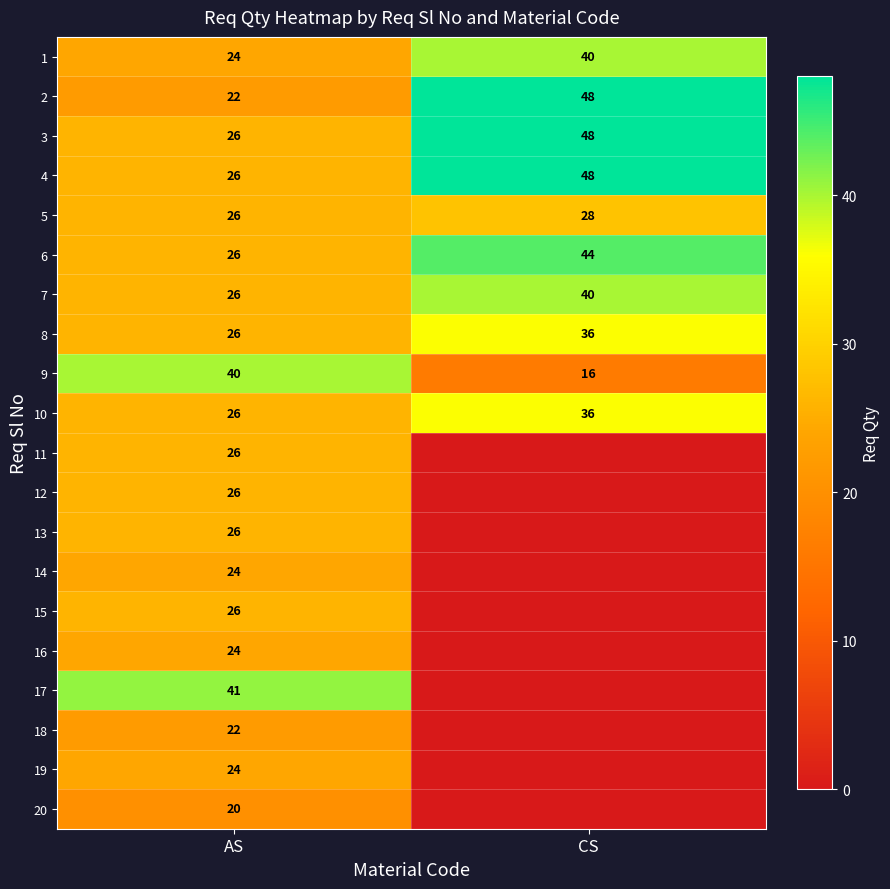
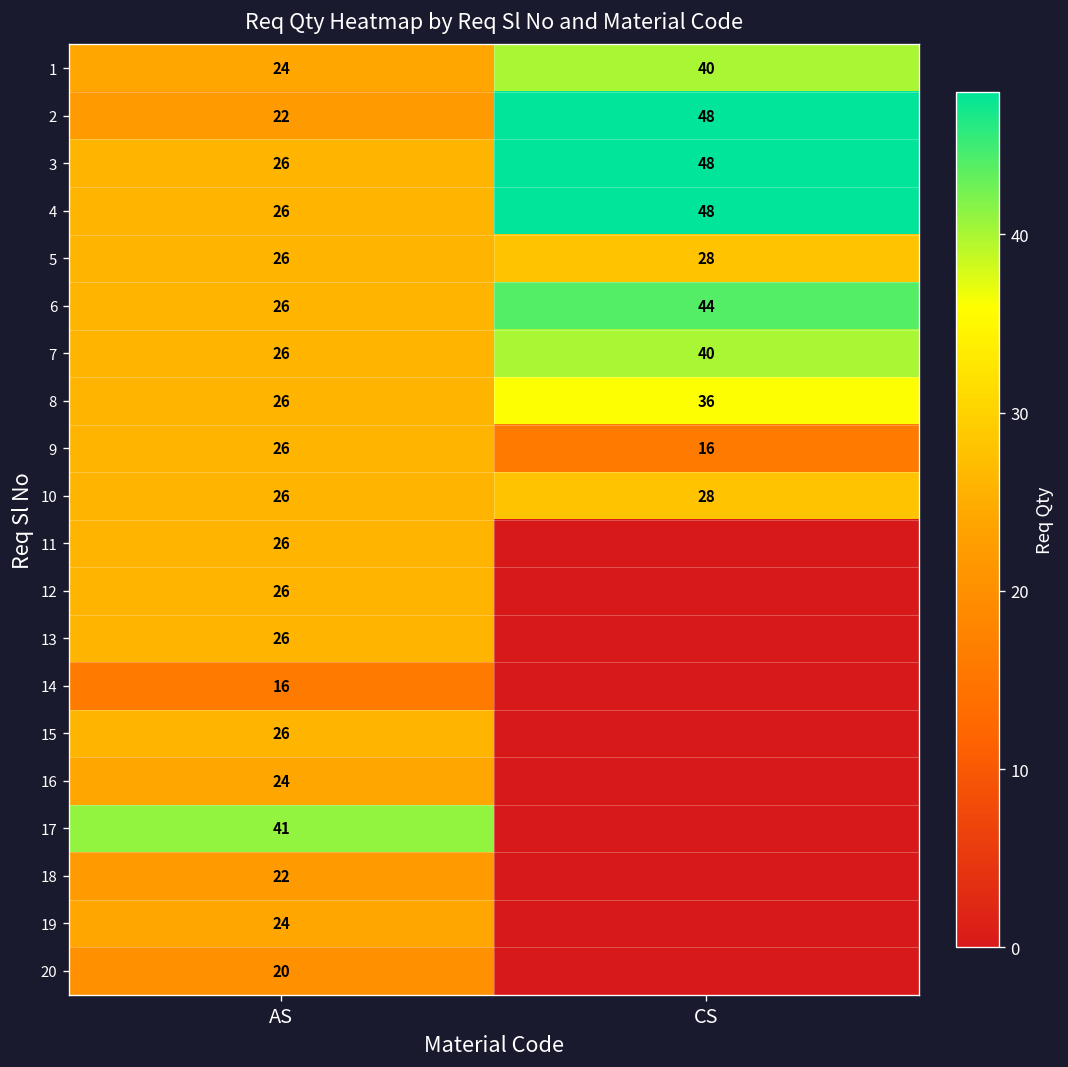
  {
    "1": {
      "AS": 24,
      "CS": 40
    },
    "2": {
      "AS": 22,
      "CS": 48
    },
    "3": {
      "AS": 26,
      "CS": 48
    },
    "4": {
      "AS": 26,
      "CS": 48
    },
    "5": {
      "AS": 26,
      "CS": 28
    },
    "6": {
      "AS": 26,
      "CS": 44
    },
    "7": {
      "AS": 26,
      "CS": 40
    },
    "8": {
      "AS": 26,
      "CS": 36
    },
    "9": {
-     "AS": 40,
+     "AS": 26,
      "CS": 16
    },
    "10": {
      "AS": 26,
-     "CS": 36
+     "CS": 28
    },
    "11": {
      "AS": 26
    },
    "12": {
      "AS": 26
    },
    "13": {
      "AS": 26
    },
    "14": {
-     "AS": 24
+     "AS": 16
    },
    "15": {
      "AS": 26
    },
    "16": {
      "AS": 24
    },
    "17": {
      "AS": 41
    },
    "18": {
      "AS": 22
    },
    "19": {
      "AS": 24
    },
    "20": {
      "AS": 20
    }
  }
